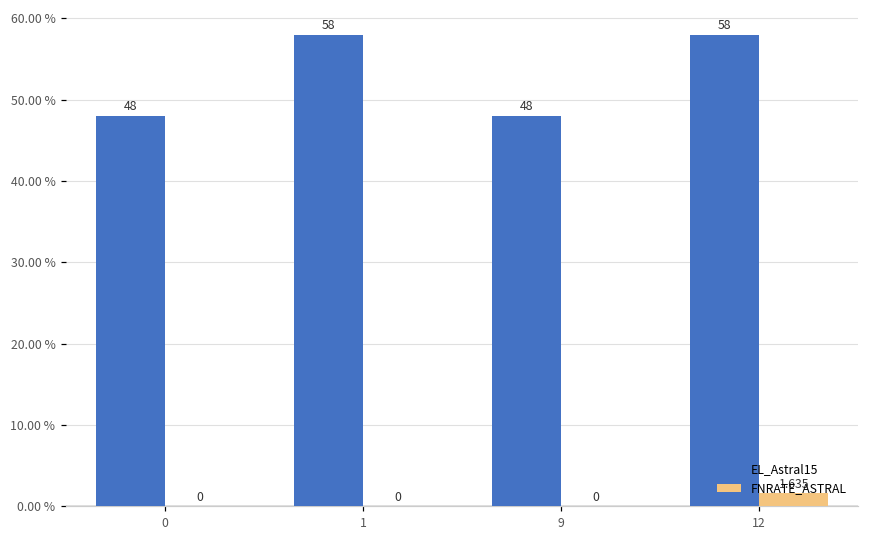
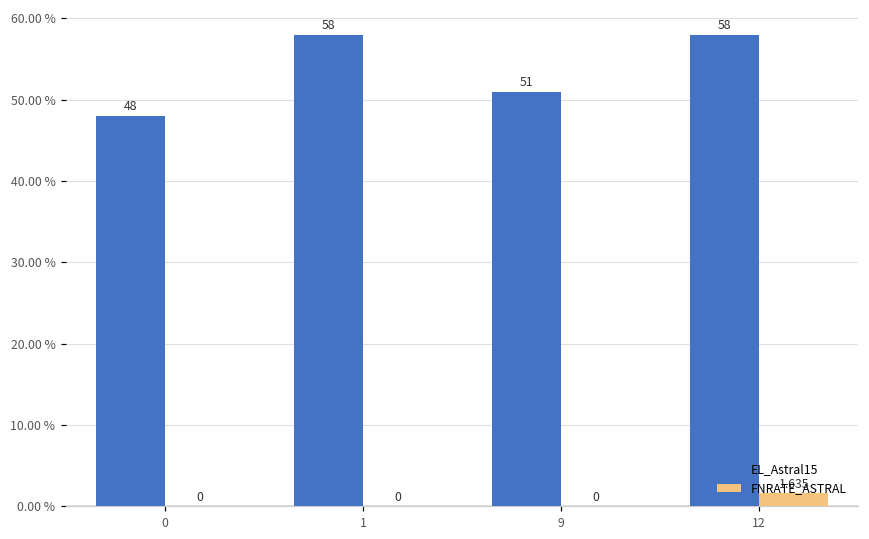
  {
    "EL_Astral15": {
      "0": 48,
      "1": 58,
-     "9": 48,
+     "9": 51,
      "12": 58
    },
    "FNRATE_ASTRAL": {
      "0": 0,
      "1": 0,
      "9": 0,
      "12": 1.635
    }
  }
